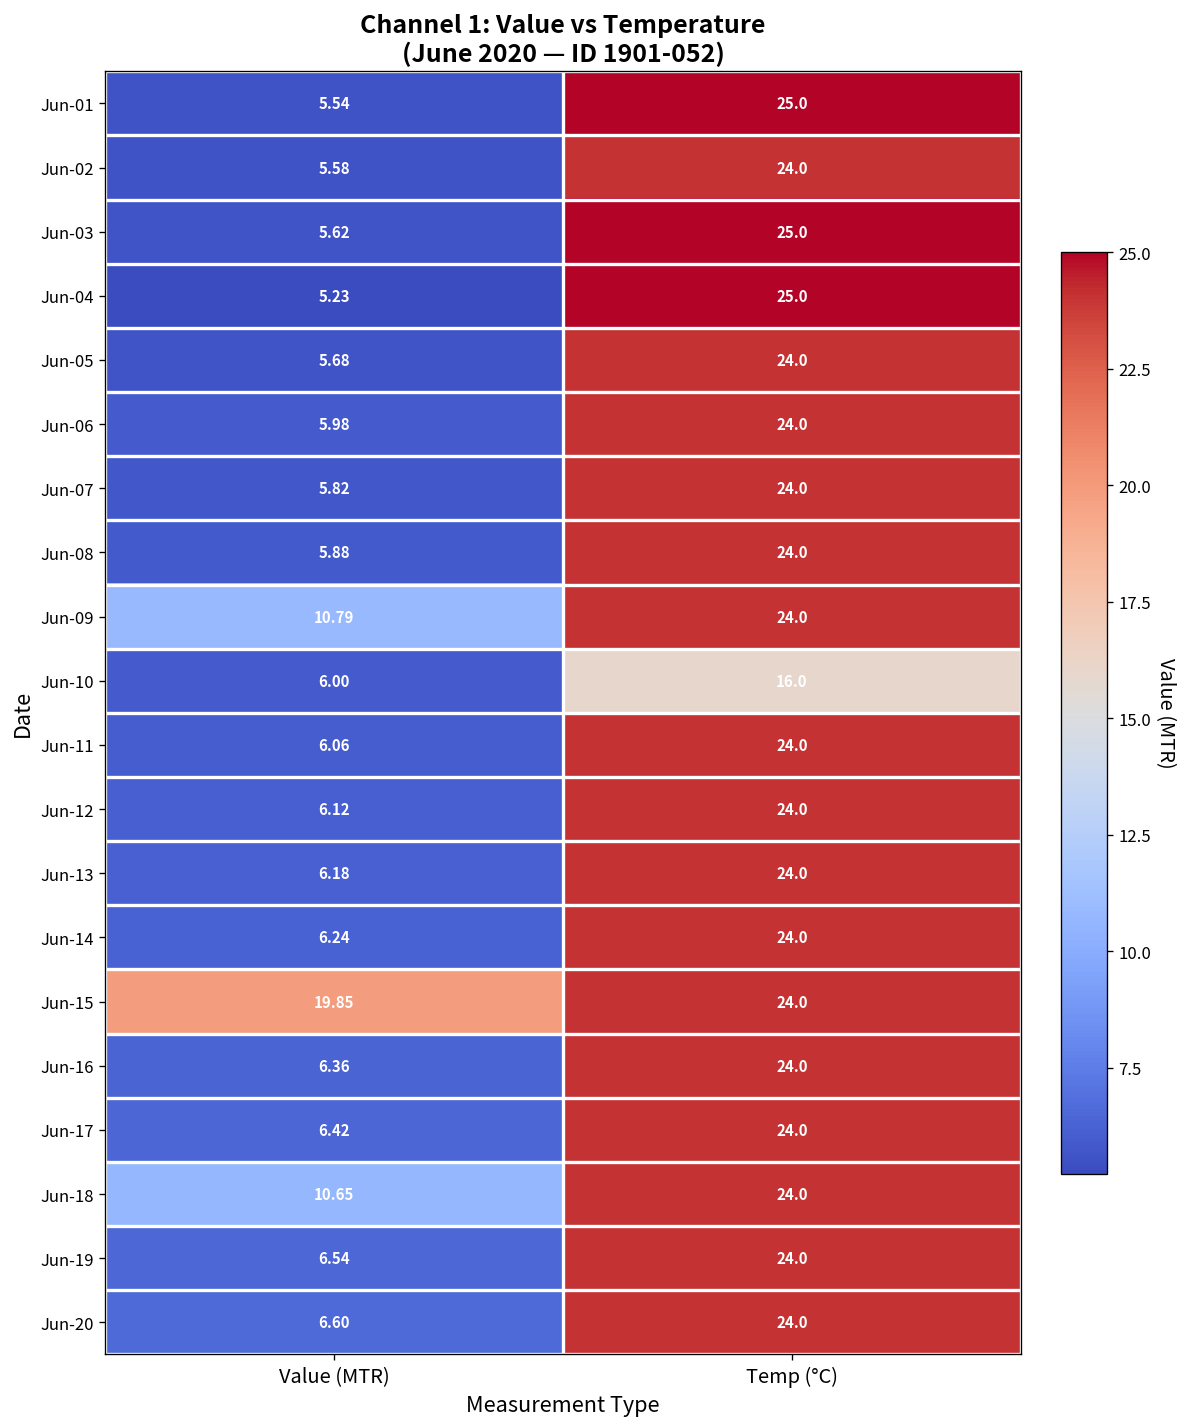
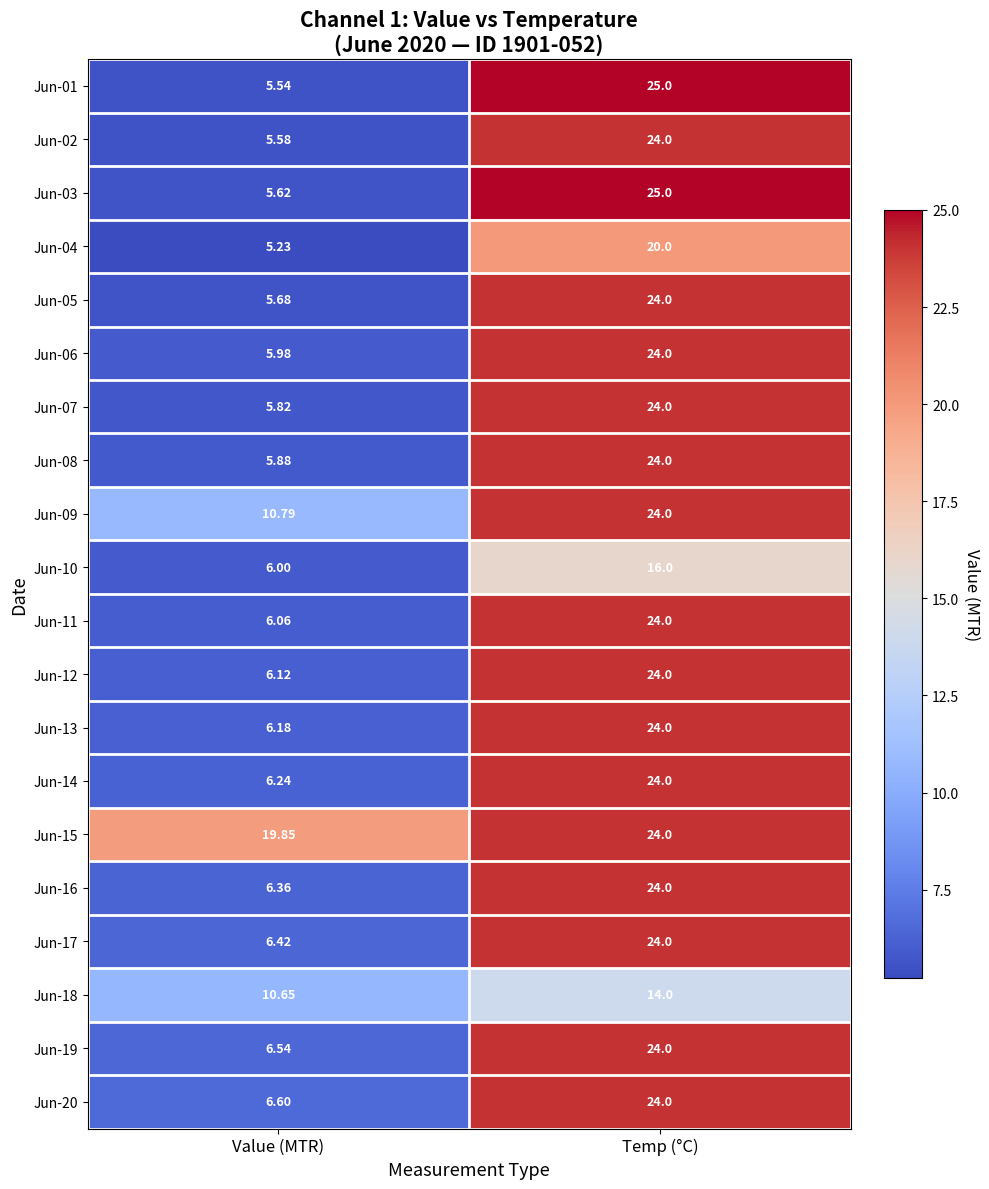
  {
    "Jun-01": {
      "Value (MTR)": 5.54,
      "Temp (°C)": 25.0
    },
    "Jun-02": {
      "Value (MTR)": 5.58,
      "Temp (°C)": 24.0
    },
    "Jun-03": {
      "Value (MTR)": 5.62,
      "Temp (°C)": 25.0
    },
    "Jun-04": {
      "Value (MTR)": 5.23,
-     "Temp (°C)": 25.0
+     "Temp (°C)": 20.0
    },
    "Jun-05": {
      "Value (MTR)": 5.68,
      "Temp (°C)": 24.0
    },
    "Jun-06": {
      "Value (MTR)": 5.98,
      "Temp (°C)": 24.0
    },
    "Jun-07": {
      "Value (MTR)": 5.82,
      "Temp (°C)": 24.0
    },
    "Jun-08": {
      "Value (MTR)": 5.88,
      "Temp (°C)": 24.0
    },
    "Jun-09": {
      "Value (MTR)": 10.79,
      "Temp (°C)": 24.0
    },
    "Jun-10": {
      "Value (MTR)": 6.00,
      "Temp (°C)": 16.0
    },
    "Jun-11": {
      "Value (MTR)": 6.06,
      "Temp (°C)": 24.0
    },
    "Jun-12": {
      "Value (MTR)": 6.12,
      "Temp (°C)": 24.0
    },
    "Jun-13": {
      "Value (MTR)": 6.18,
      "Temp (°C)": 24.0
    },
    "Jun-14": {
      "Value (MTR)": 6.24,
      "Temp (°C)": 24.0
    },
    "Jun-15": {
      "Value (MTR)": 19.85,
      "Temp (°C)": 24.0
    },
    "Jun-16": {
      "Value (MTR)": 6.36,
      "Temp (°C)": 24.0
    },
    "Jun-17": {
      "Value (MTR)": 6.42,
      "Temp (°C)": 24.0
    },
    "Jun-18": {
      "Value (MTR)": 10.65,
-     "Temp (°C)": 24.0
+     "Temp (°C)": 14.0
    },
    "Jun-19": {
      "Value (MTR)": 6.54,
      "Temp (°C)": 24.0
    },
    "Jun-20": {
      "Value (MTR)": 6.60,
      "Temp (°C)": 24.0
    }
  }
